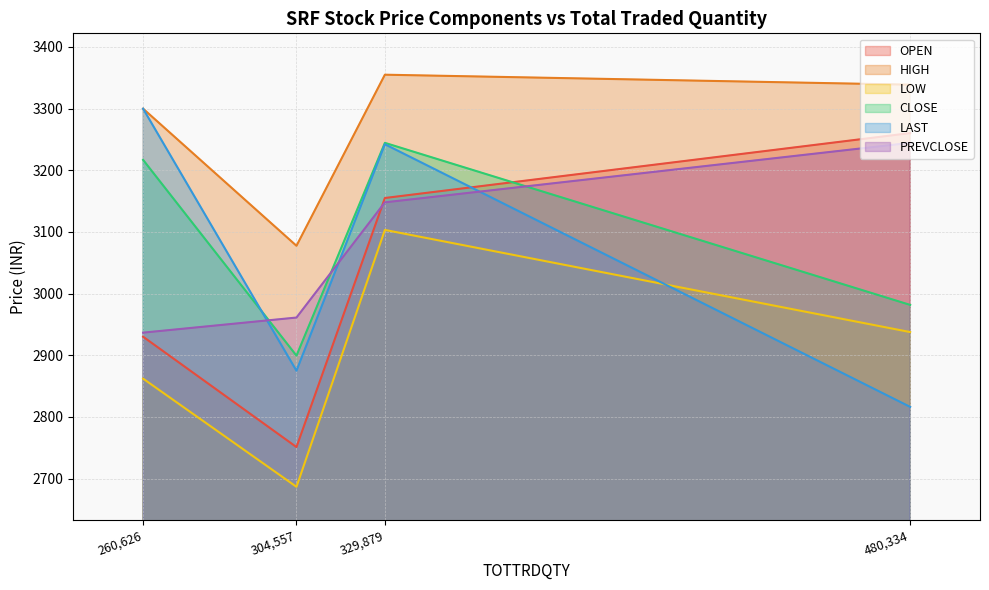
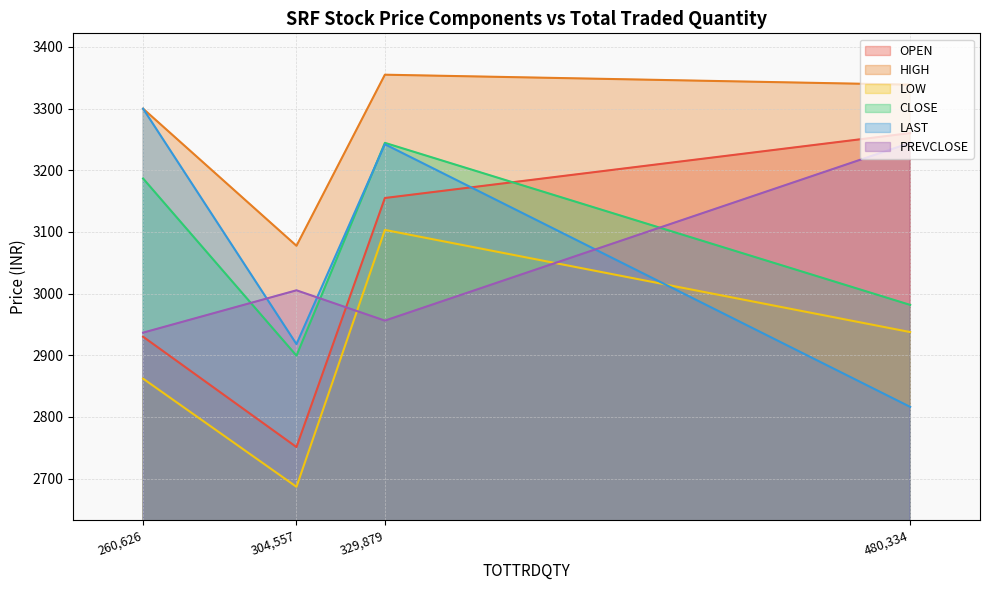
  {
    "CLOSE": {
-     "260,626": 3220,
+     "260,626": 3190,
      "304,557": 2900,
      "480,334": 2980
    },
    "LAST": {
-     "304,557": 2870,
+     "304,557": 2920,
      "480,334": 2820
    },
    "PREVCLOSE": {
      "260,626": 2940,
-     "304,557": 2960,
-     "329,879": 3150
+     "304,557": 3010,
+     "329,879": 2960
    }
  }
